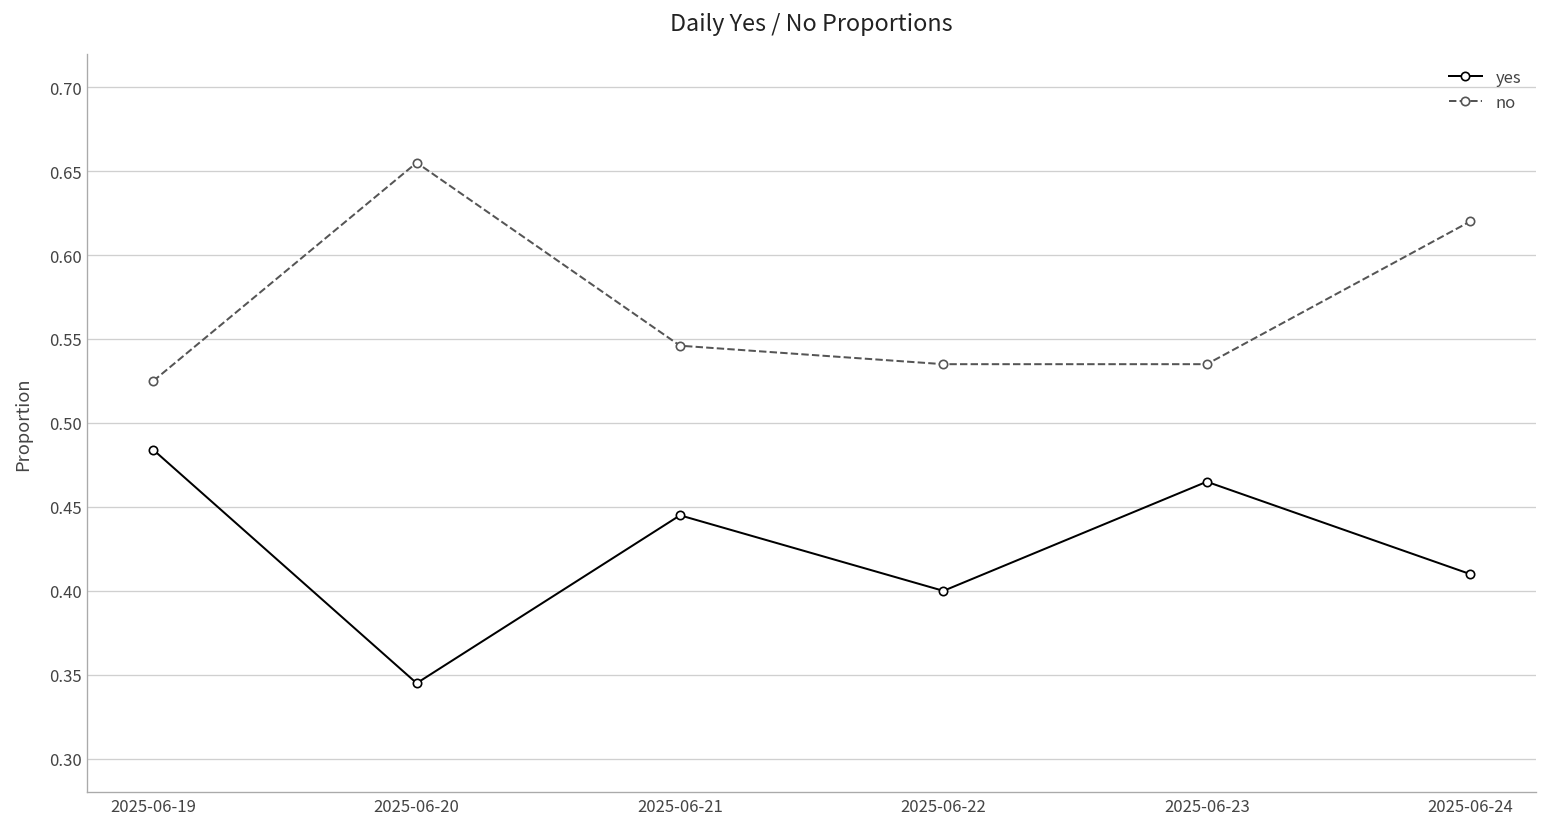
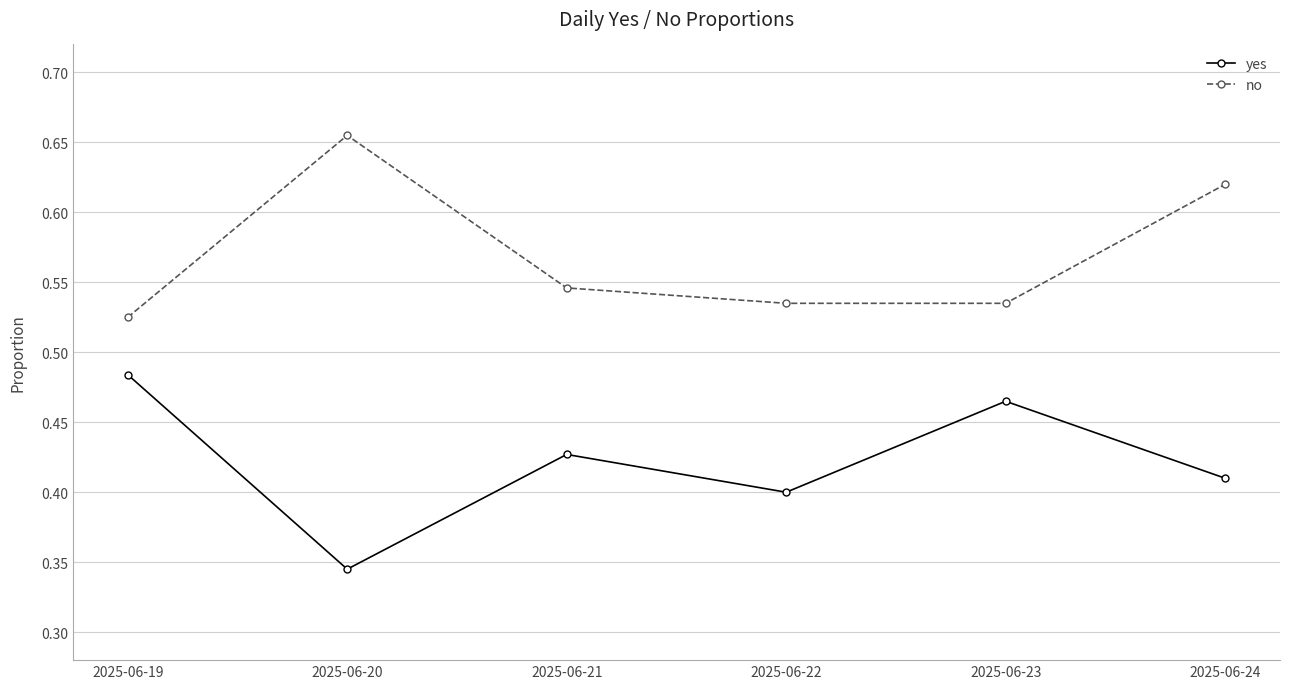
  {
    "yes": {
      "2025-06-19": 0.484,
      "2025-06-20": 0.345,
-     "2025-06-21": 0.445,
+     "2025-06-21": 0.427,
      "2025-06-22": 0.400,
      "2025-06-23": 0.465,
      "2025-06-24": 0.410
    },
    "no": {
      "2025-06-19": 0.525,
      "2025-06-20": 0.655,
      "2025-06-21": 0.546,
      "2025-06-22": 0.535,
      "2025-06-23": 0.535,
      "2025-06-24": 0.620
    }
  }
